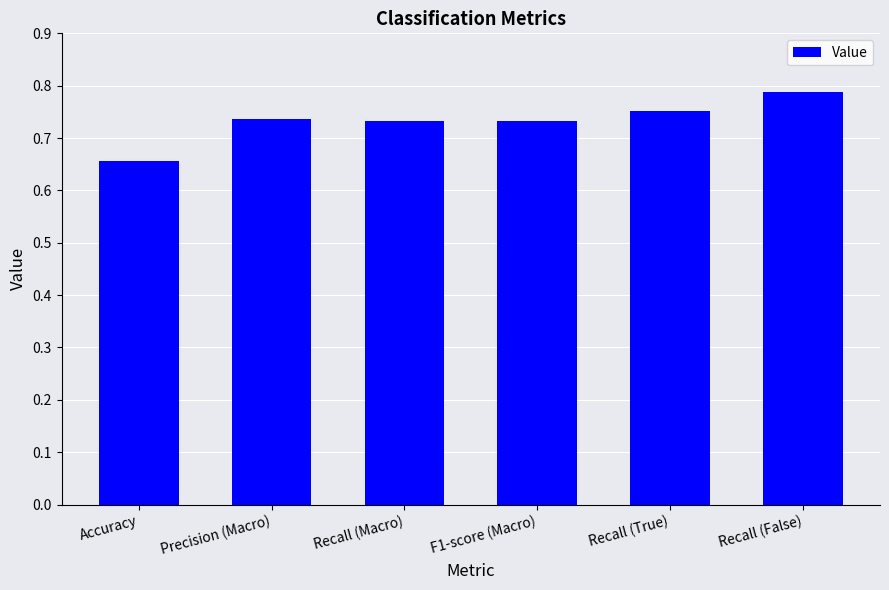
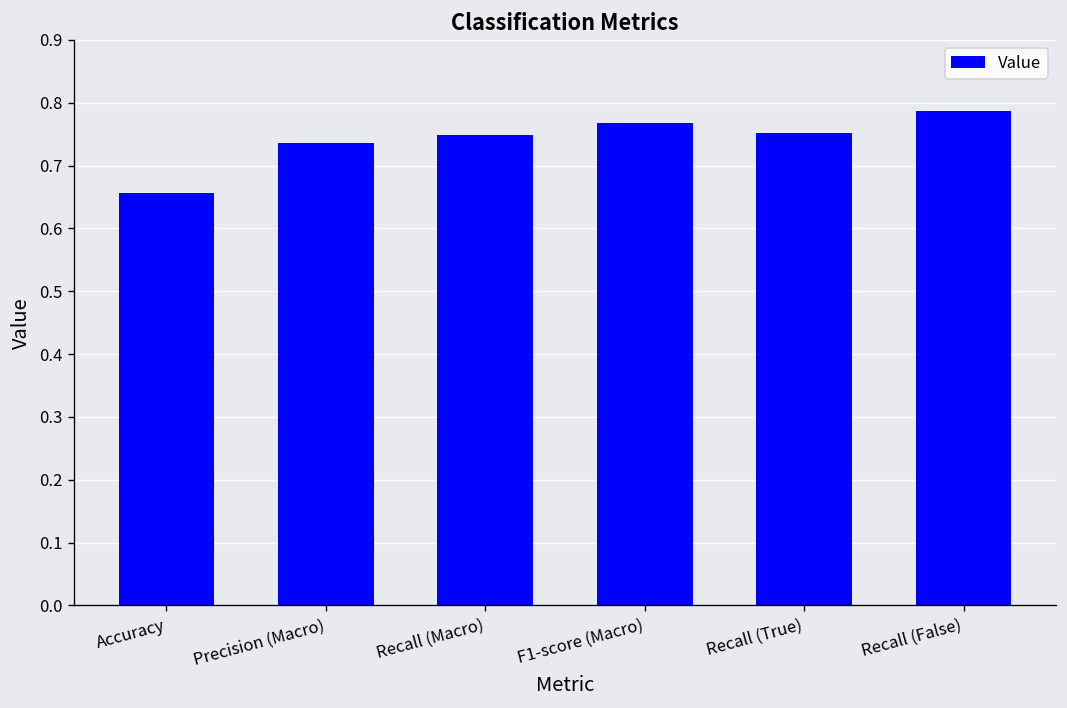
  {
    "Accuracy": 0.66,
    "Precision (Macro)": 0.74,
-   "Recall (Macro)": 0.73,
-   "F1-score (Macro)": 0.73,
+   "Recall (Macro)": 0.75,
+   "F1-score (Macro)": 0.77,
    "Recall (True)": 0.75,
    "Recall (False)": 0.79
  }
